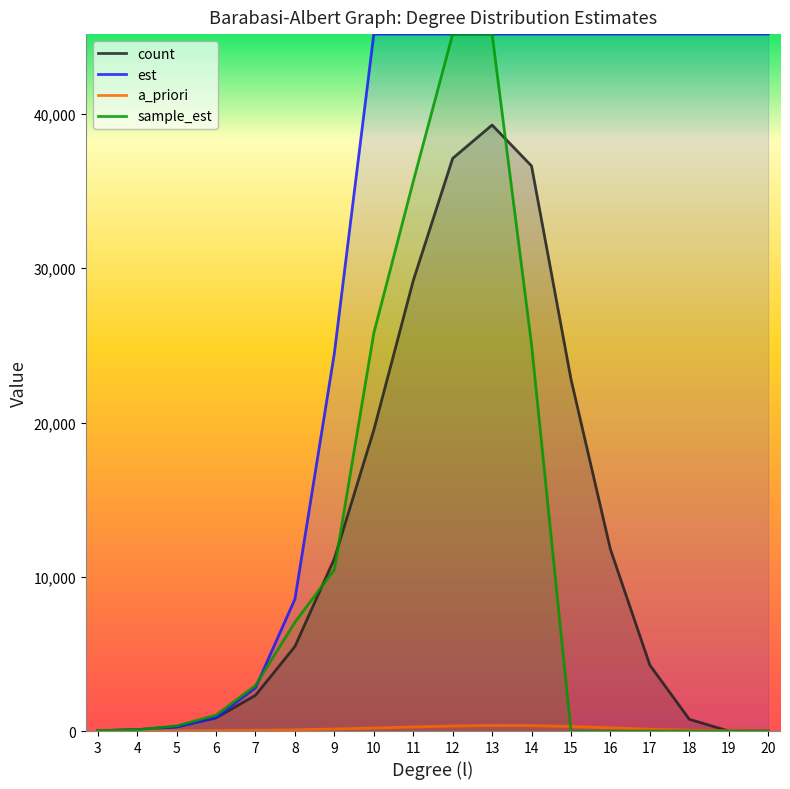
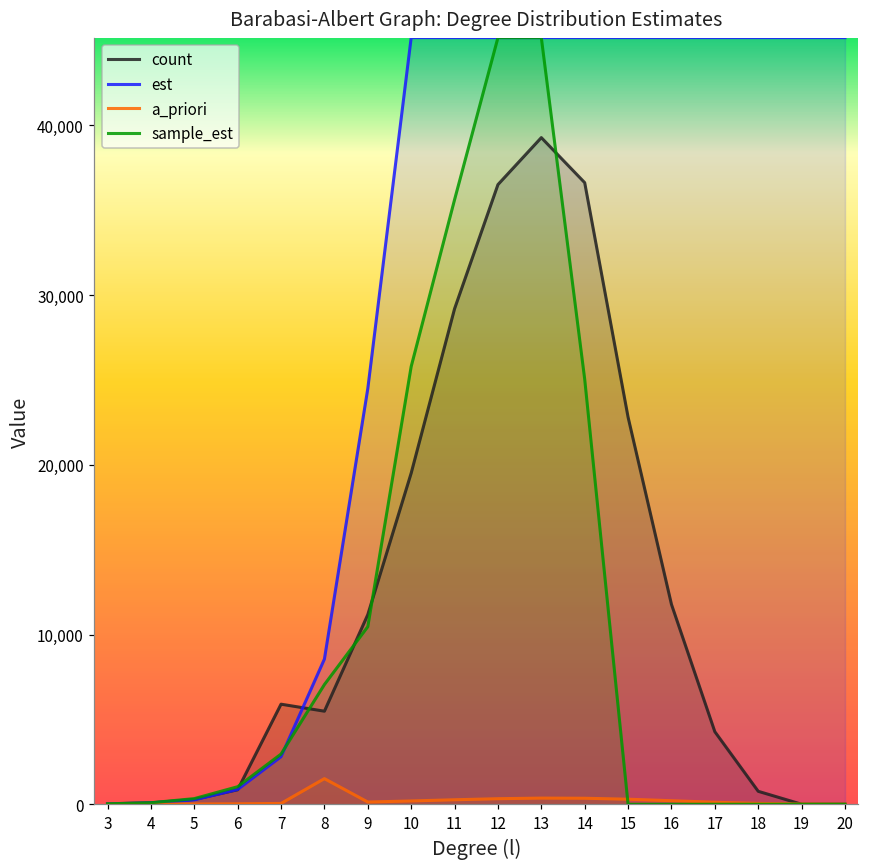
  {
    "count": {
-     "7": "2,300",
+     "7": "5,900",
      "8": "5,500",
      "9": "11,200",
      "10": "19,500",
      "11": "29,200",
-     "12": "37,100",
+     "12": "36,500",
      "13": "39,300",
      "14": "36,600",
      "15": "22,800",
      "16": "11,800",
      "17": "4,300",
      "18": "800"
    },
    "est": {
      "8": "8,600",
      "9": "24,500",
      "10": "45,200",
      "11": "45,200",
      "14": "45,200",
      "15": "45,200",
      "16": "45,200",
      "17": "45,200",
      "18": "45,200",
      "19": "45,200",
      "20": "45,200"
    },
    "a_priori": {
      "5": "0",
      "6": "0",
      "7": "0",
-     "8": "100",
+     "8": "1,500",
      "9": "100",
      "10": "200",
      "11": "300",
      "12": "300",
      "13": "400",
      "14": "400",
      "15": "300",
      "16": "200"
    },
    "sample_est": {
      "8": "7,100",
      "9": "10,500",
      "10": "25,800",
      "11": "35,600",
      "14": "25,000",
      "15": "0",
      "16": "0"
    }
  }
